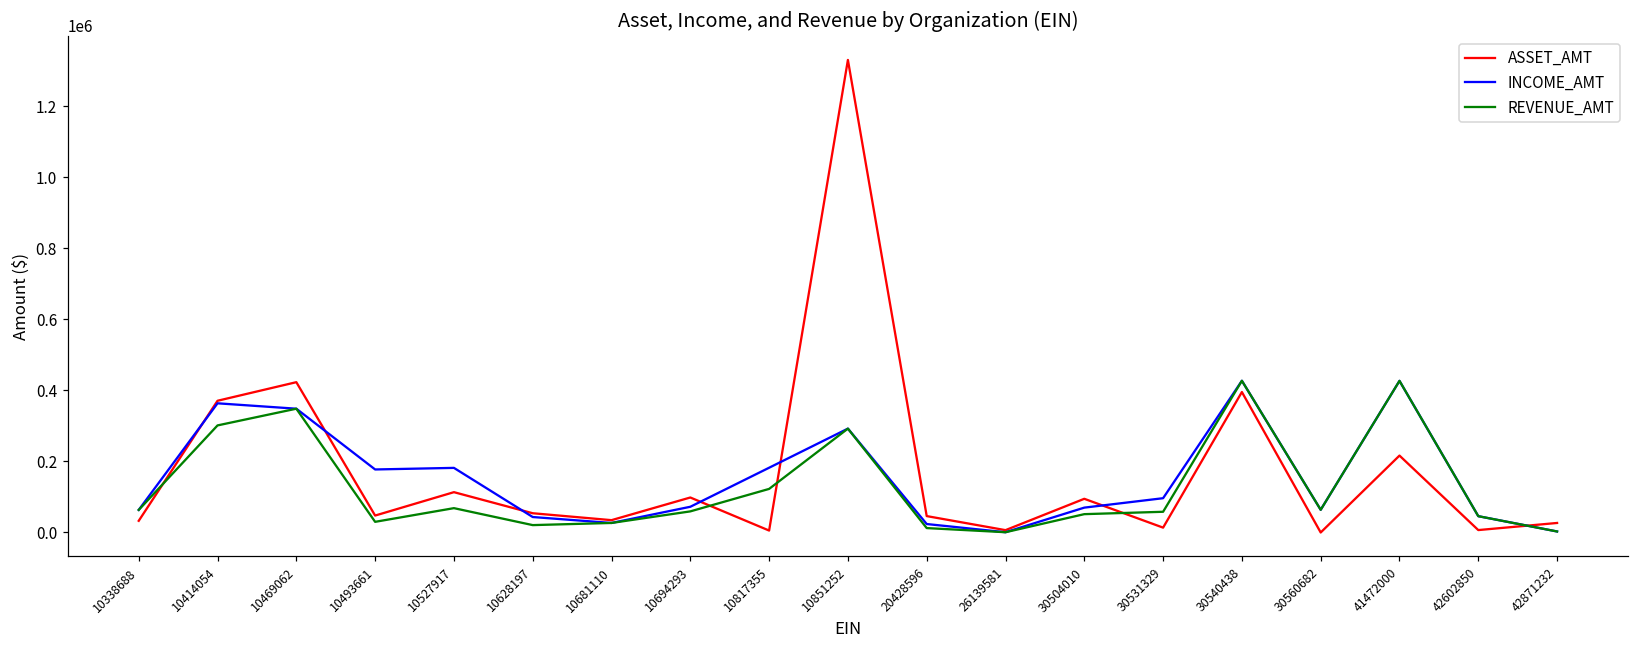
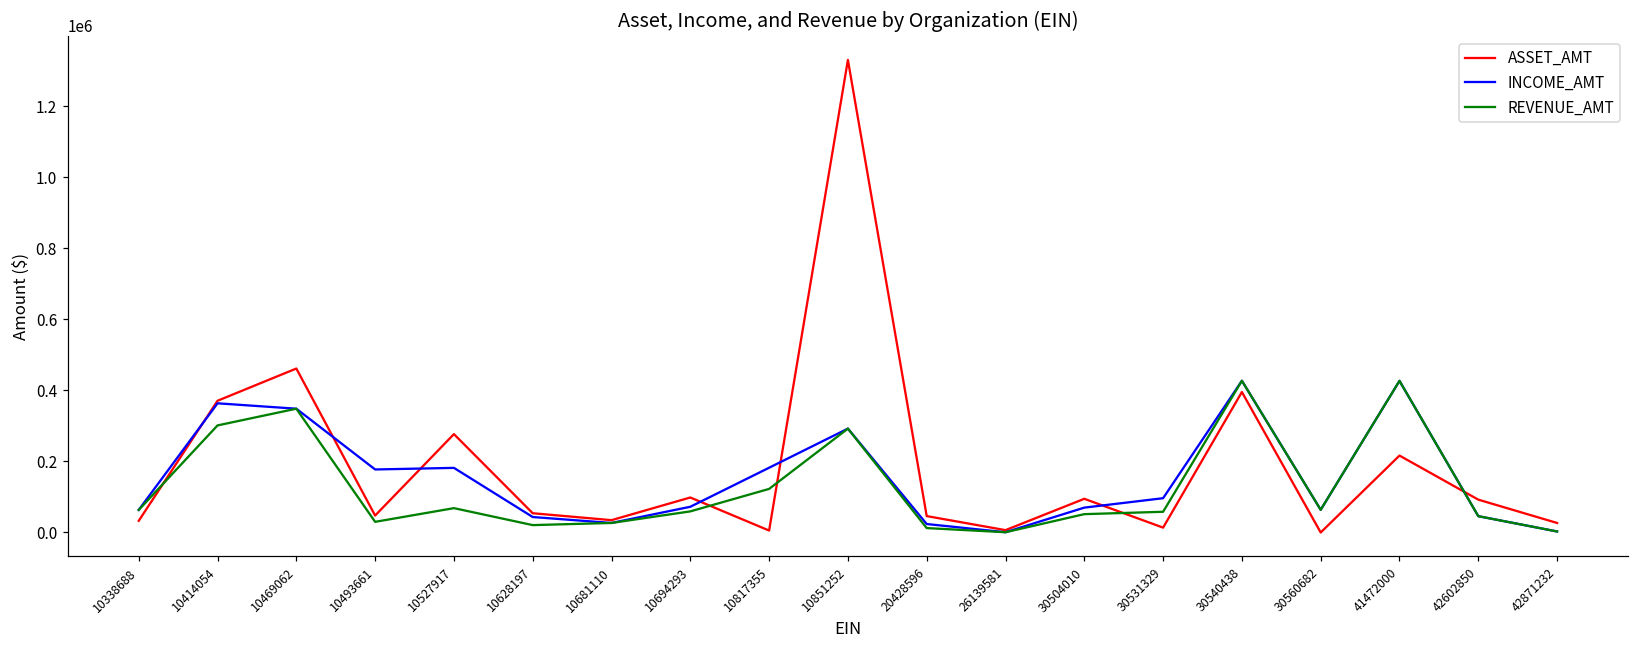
  {
    "ASSET_AMT": {
      "10338688": 30000,
-     "10469062": 420000,
+     "10469062": 460000,
      "10493661": 50000,
-     "10527917": 110000,
+     "10527917": 280000,
      "10628197": 50000,
      "10694293": 100000,
      "10817355": 10000,
      "10851252": 1330000,
      "20428596": 50000,
      "30504010": 90000,
      "30531329": 10000,
      "30540438": 400000,
      "30560682": 0,
      "41472000": 220000,
-     "42602850": 10000,
+     "42602850": 90000,
      "42871232": 30000
    },
    "INCOME_AMT": {
      "10493661": 180000,
      "10527917": 180000,
      "10628197": 40000,
      "10694293": 70000,
      "10817355": 180000,
      "20428596": 20000,
      "30504010": 70000,
      "30531329": 100000
    },
    "REVENUE_AMT": {
      "10414054": 300000,
      "10493661": 30000,
      "10527917": 70000,
      "10628197": 20000,
      "10694293": 60000,
      "10817355": 120000,
      "20428596": 10000,
      "30504010": 50000,
      "30531329": 60000
    }
  }
